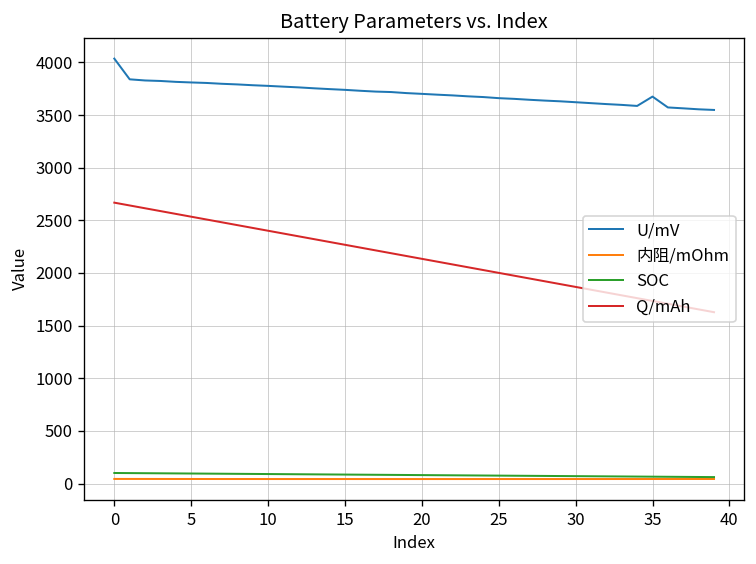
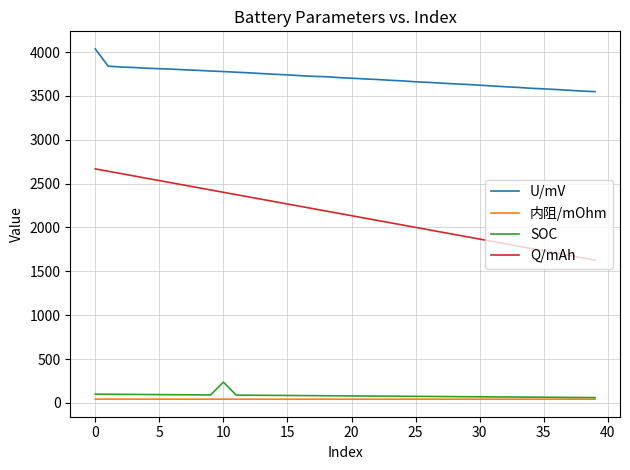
  {
    "U/mV": {
      "0": 4000,
      "5": 3800,
      "10": 3800,
      "15": 3700,
      "20": 3700,
      "25": 3700,
      "30": 3600,
-     "35": 3700
+     "35": 3600
    },
    "内阻/mOhm": {
      "0": 0,
      "5": 0,
      "10": 0,
      "15": 0,
      "20": 0,
      "25": 0
    },
    "SOC": {
      "0": 100,
      "5": 100,
-     "10": 100,
+     "10": 200,
      "15": 100,
      "20": 100,
      "25": 100
    },
    "Q/mAh": {
      "0": 2700,
      "5": 2500,
      "10": 2400,
      "15": 2300,
      "20": 2100,
      "25": 2000,
      "30": 1900
    }
  }
